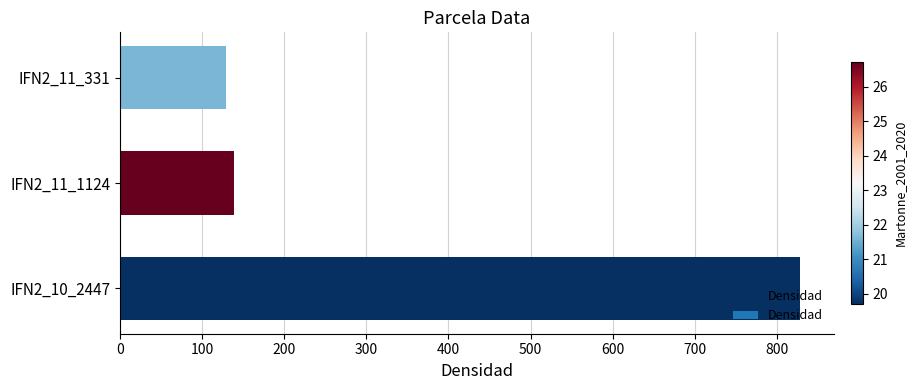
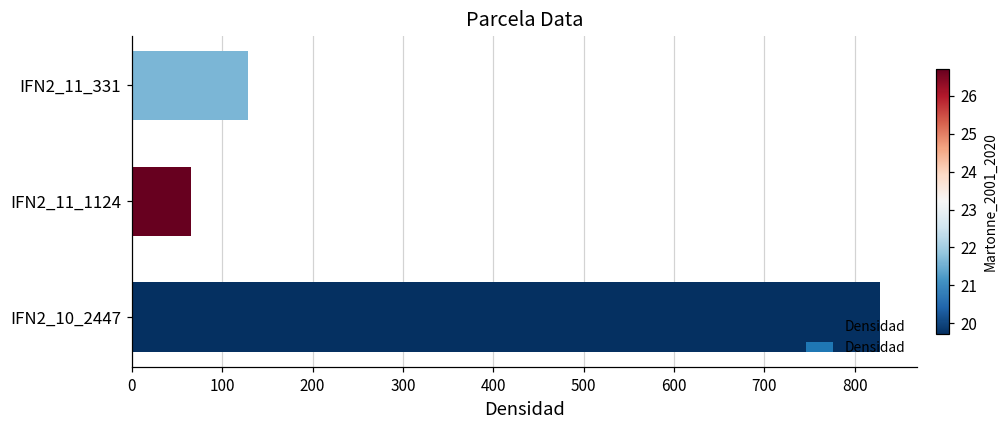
  {
    "IFN2_11_331": 130,
-   "IFN2_11_1124": 140,
+   "IFN2_11_1124": 70,
    "IFN2_10_2447": 830
  }
